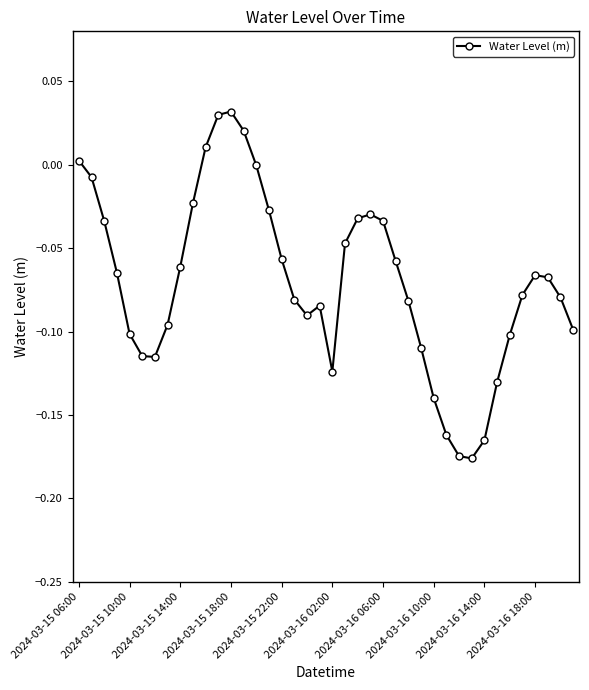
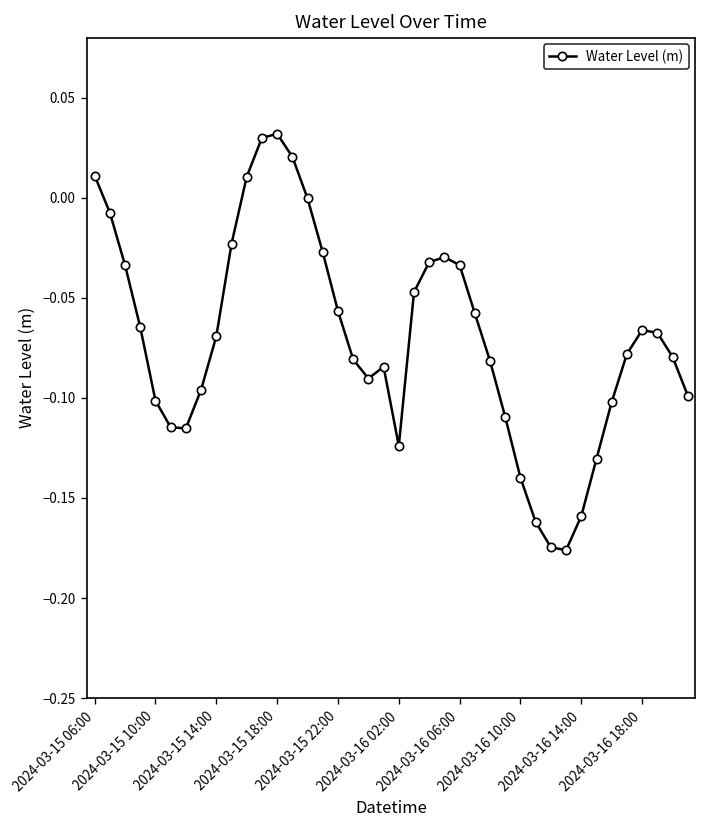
  {
-   "2024-03-15 06:00": 0.003,
+   "2024-03-15 06:00": 0.011,
    "2024-03-15 10:00": -0.101,
-   "2024-03-15 14:00": -0.061,
+   "2024-03-15 14:00": -0.069,
    "2024-03-15 18:00": 0.032,
    "2024-03-15 22:00": -0.057,
    "2024-03-16 02:00": -0.124,
    "2024-03-16 06:00": -0.034,
    "2024-03-16 10:00": -0.140,
-   "2024-03-16 14:00": -0.165,
+   "2024-03-16 14:00": -0.159,
    "2024-03-16 18:00": -0.066
  }
